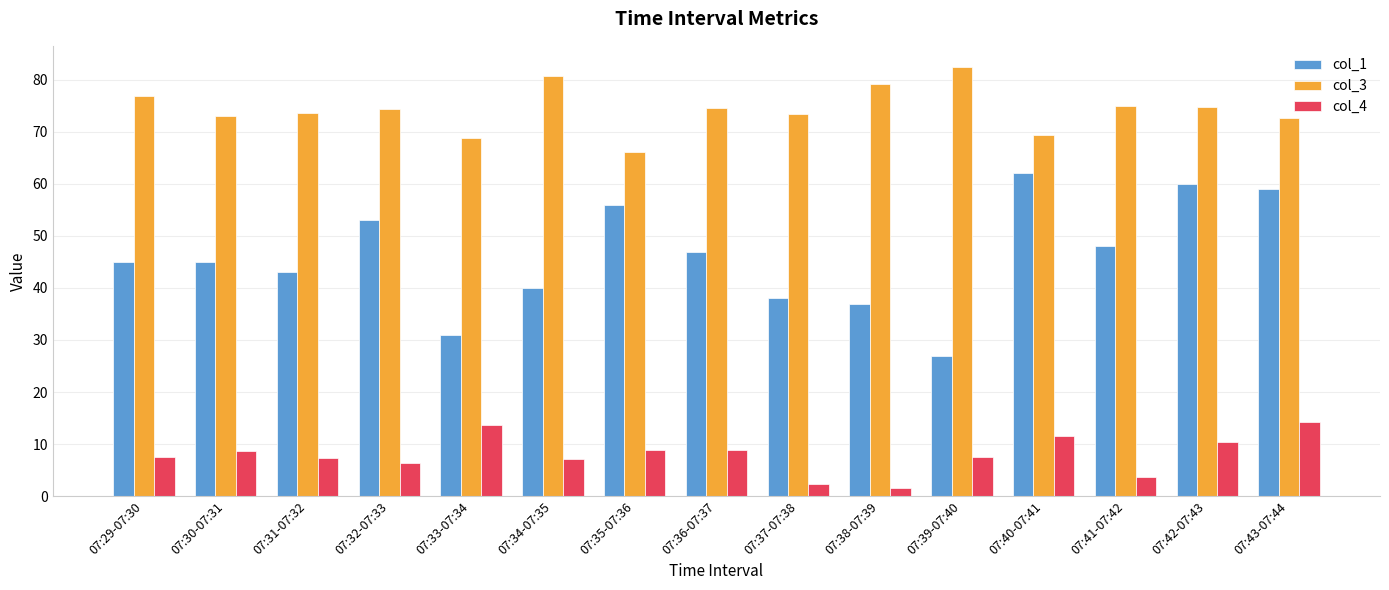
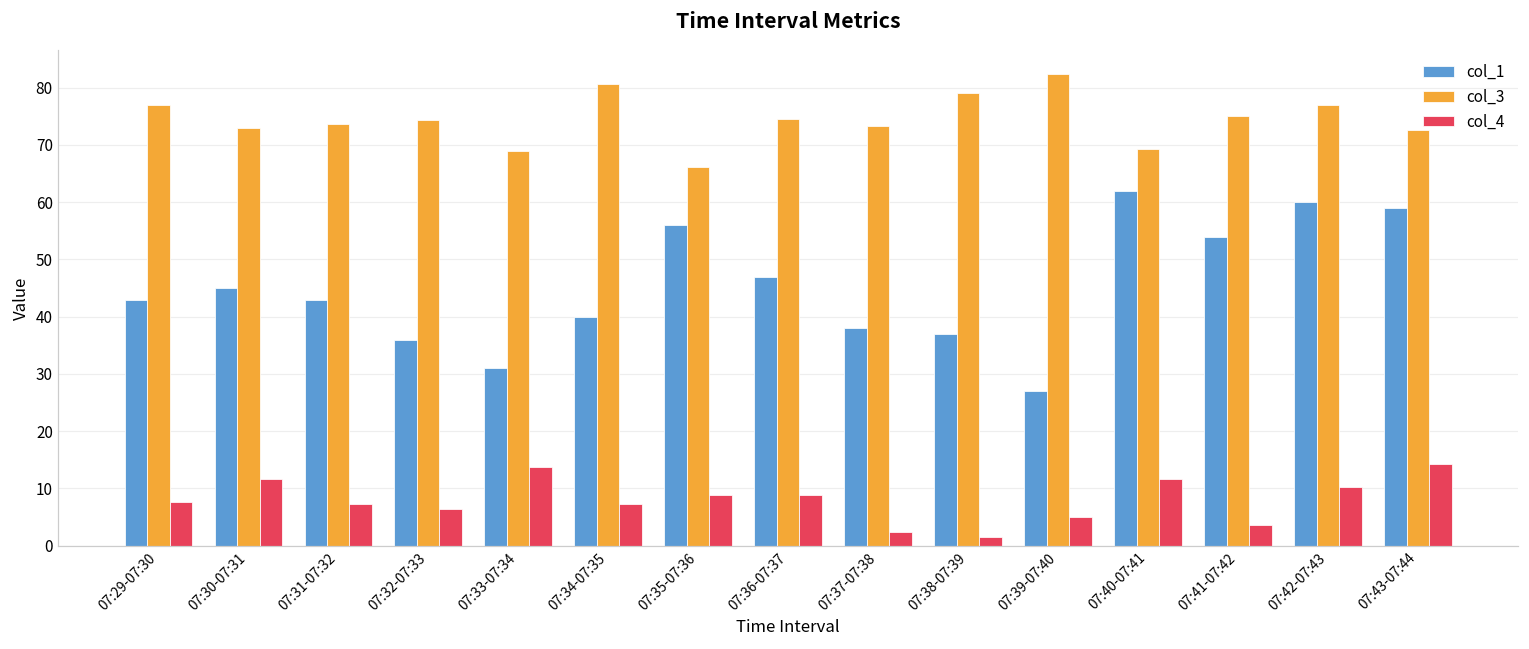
  {
    "col_1": {
-     "07:29-07:30": 45,
+     "07:29-07:30": 43,
      "07:30-07:31": 45,
      "07:31-07:32": 43,
-     "07:32-07:33": 53,
+     "07:32-07:33": 36,
      "07:33-07:34": 31,
      "07:34-07:35": 40,
      "07:35-07:36": 56,
      "07:36-07:37": 47,
      "07:37-07:38": 38,
      "07:38-07:39": 37,
      "07:39-07:40": 27,
      "07:40-07:41": 62,
-     "07:41-07:42": 48,
+     "07:41-07:42": 54,
      "07:42-07:43": 60,
      "07:43-07:44": 59
    },
    "col_3": {
      "07:29-07:30": 77,
      "07:30-07:31": 73,
      "07:31-07:32": 74,
      "07:32-07:33": 74,
      "07:33-07:34": 69,
      "07:34-07:35": 81,
      "07:35-07:36": 66,
      "07:36-07:37": 75,
      "07:37-07:38": 73,
      "07:38-07:39": 79,
      "07:39-07:40": 82,
      "07:40-07:41": 69,
      "07:41-07:42": 75,
-     "07:42-07:43": 75,
+     "07:42-07:43": 77,
      "07:43-07:44": 73
    },
    "col_4": {
      "07:29-07:30": 8,
-     "07:30-07:31": 9,
+     "07:30-07:31": 12,
      "07:31-07:32": 7,
      "07:32-07:33": 6,
      "07:33-07:34": 14,
      "07:34-07:35": 7,
      "07:35-07:36": 9,
      "07:36-07:37": 9,
      "07:37-07:38": 2,
      "07:38-07:39": 2,
-     "07:39-07:40": 8,
+     "07:39-07:40": 5,
      "07:40-07:41": 12,
      "07:41-07:42": 4,
      "07:42-07:43": 10,
      "07:43-07:44": 14
    }
  }
